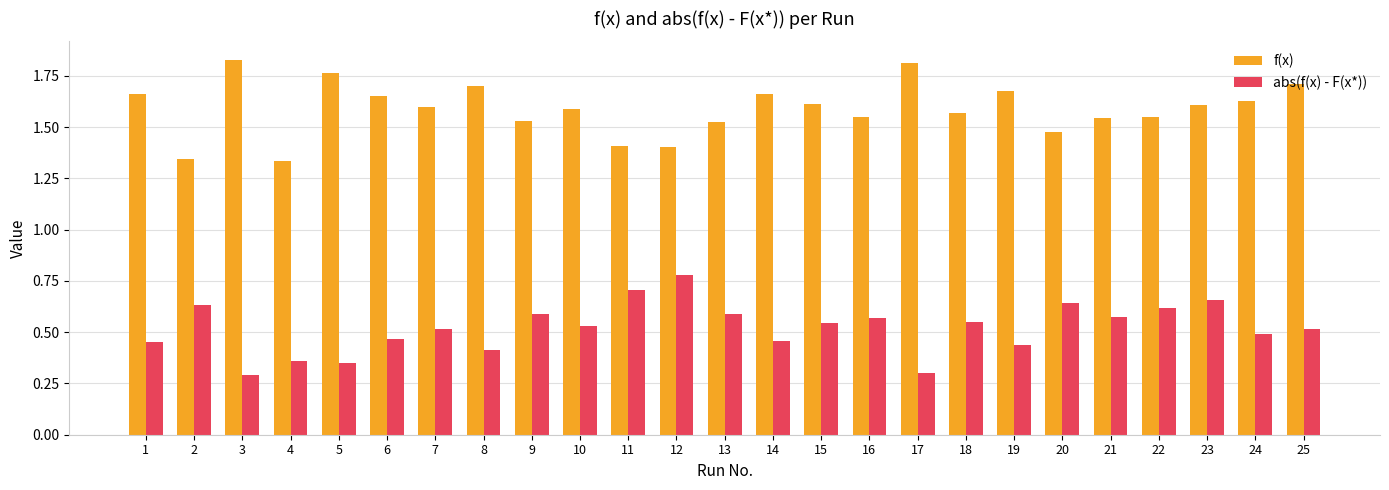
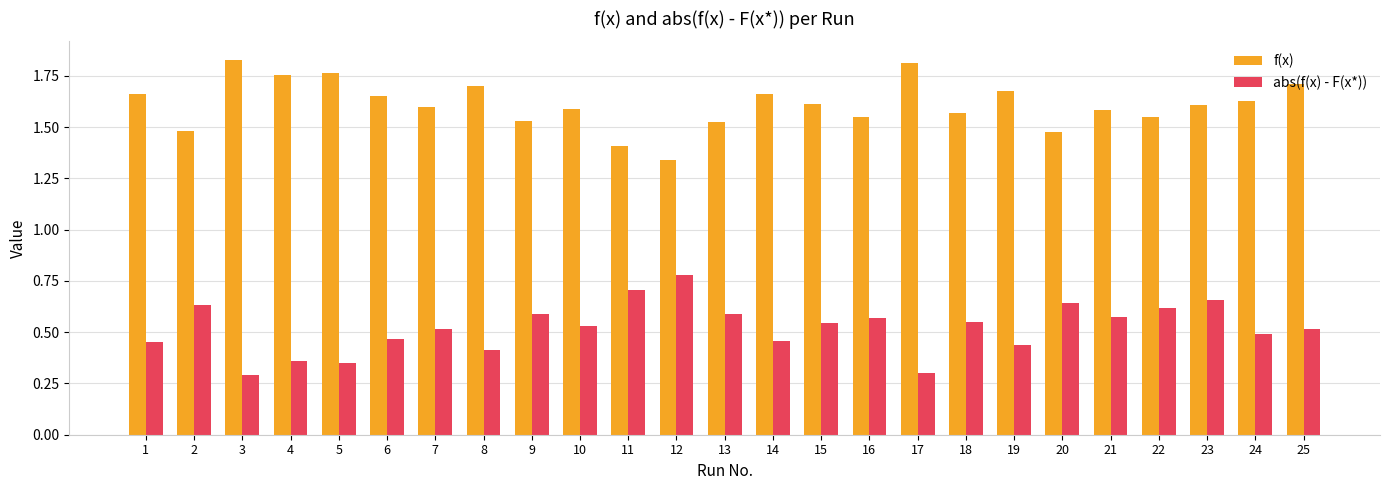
  {
    "f(x)": {
      "1": 1.66,
-     "2": 1.35,
+     "2": 1.48,
      "3": 1.83,
-     "4": 1.34,
+     "4": 1.76,
      "5": 1.76,
      "6": 1.65,
      "7": 1.60,
      "8": 1.70,
      "9": 1.53,
      "10": 1.59,
      "11": 1.41,
-     "12": 1.40,
+     "12": 1.34,
      "13": 1.53,
      "14": 1.66,
      "15": 1.61,
      "16": 1.55,
      "17": 1.81,
      "18": 1.57,
      "19": 1.68,
      "20": 1.47,
-     "21": 1.54,
+     "21": 1.59,
      "22": 1.55,
      "23": 1.61,
      "24": 1.63,
      "25": 1.71
    },
    "abs(f(x) - F(x*))": {
      "1": 0.45,
      "2": 0.63,
      "3": 0.29,
      "4": 0.36,
      "5": 0.35,
      "6": 0.47,
      "7": 0.52,
      "8": 0.41,
      "9": 0.59,
      "10": 0.53,
      "11": 0.71,
      "12": 0.78,
      "13": 0.59,
      "14": 0.46,
      "15": 0.55,
      "16": 0.57,
      "17": 0.30,
      "18": 0.55,
      "19": 0.44,
      "20": 0.64,
      "21": 0.57,
      "22": 0.62,
      "23": 0.66,
      "24": 0.49,
      "25": 0.52
    }
  }
